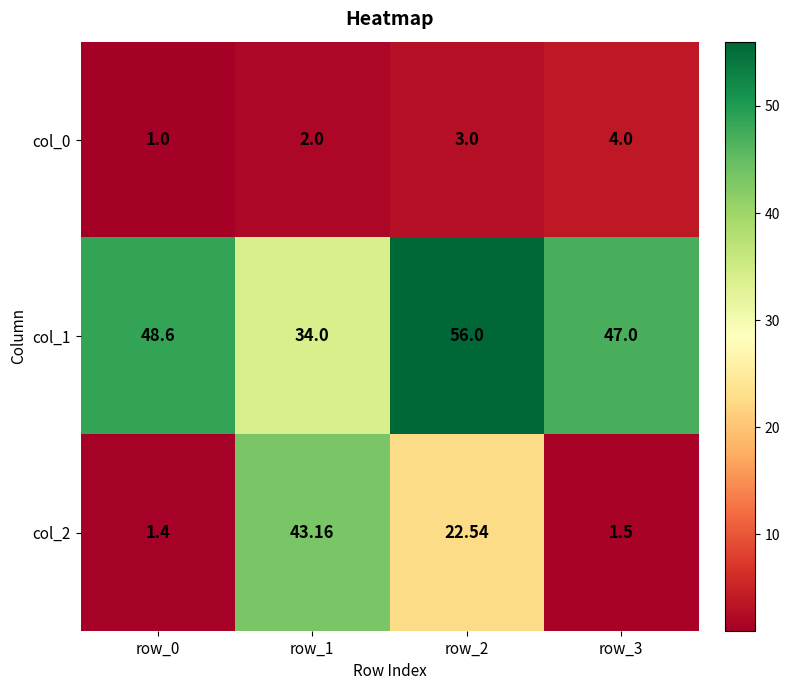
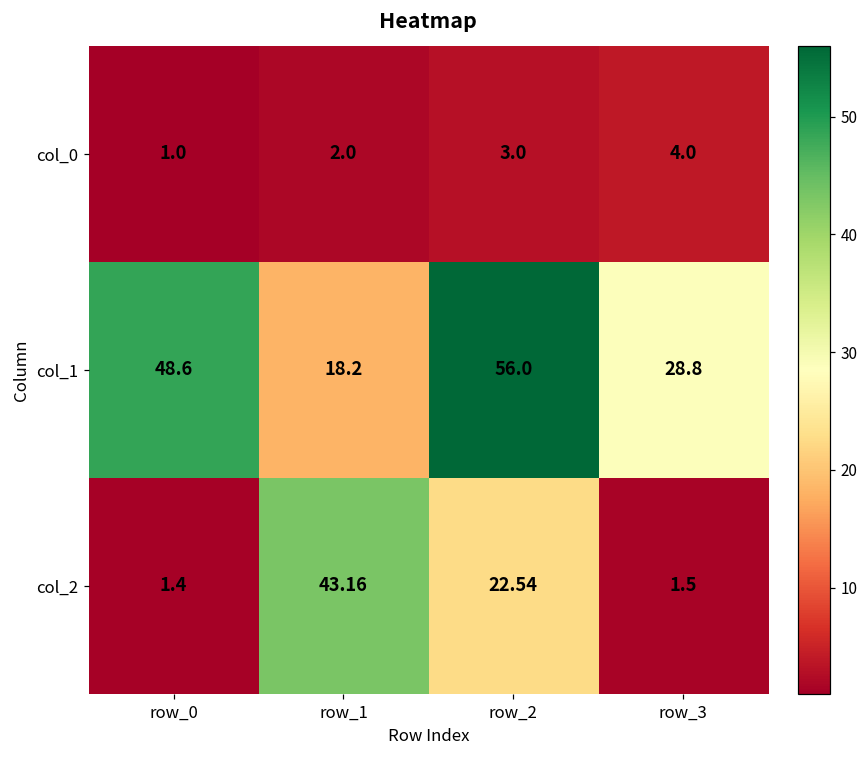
  {
    "col_0": {
      "row_0": 1.0,
      "row_1": 2.0,
      "row_2": 3.0,
      "row_3": 4.0
    },
    "col_1": {
      "row_0": 48.6,
-     "row_1": 34.0,
+     "row_1": 18.2,
      "row_2": 56.0,
-     "row_3": 47.0
+     "row_3": 28.8
    },
    "col_2": {
      "row_0": 1.4,
      "row_1": 43.16,
      "row_2": 22.54,
      "row_3": 1.5
    }
  }
